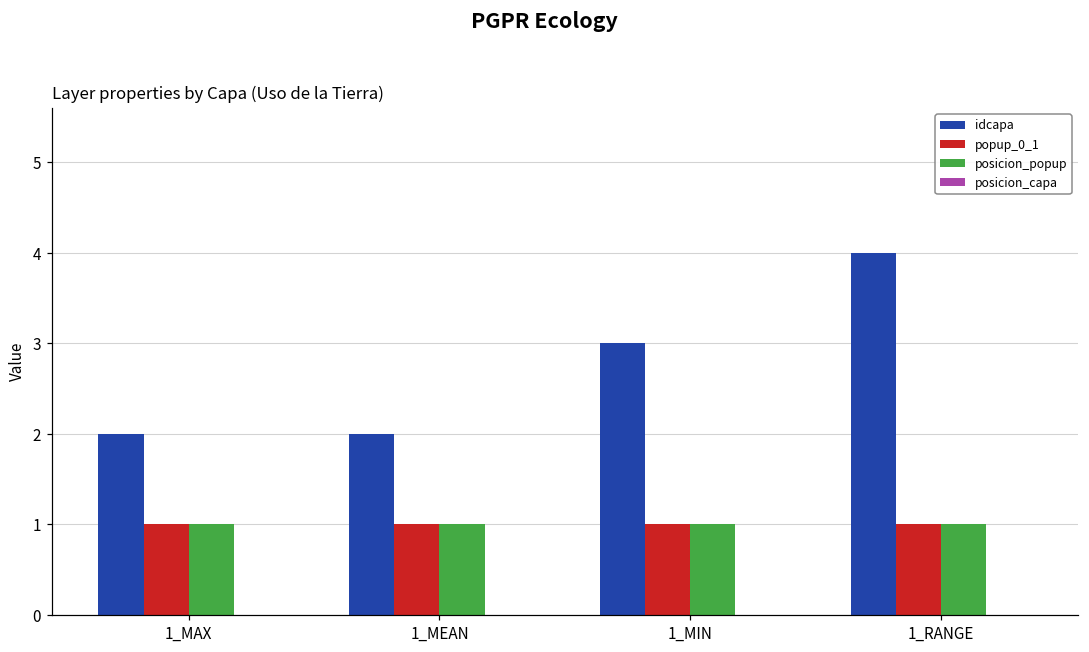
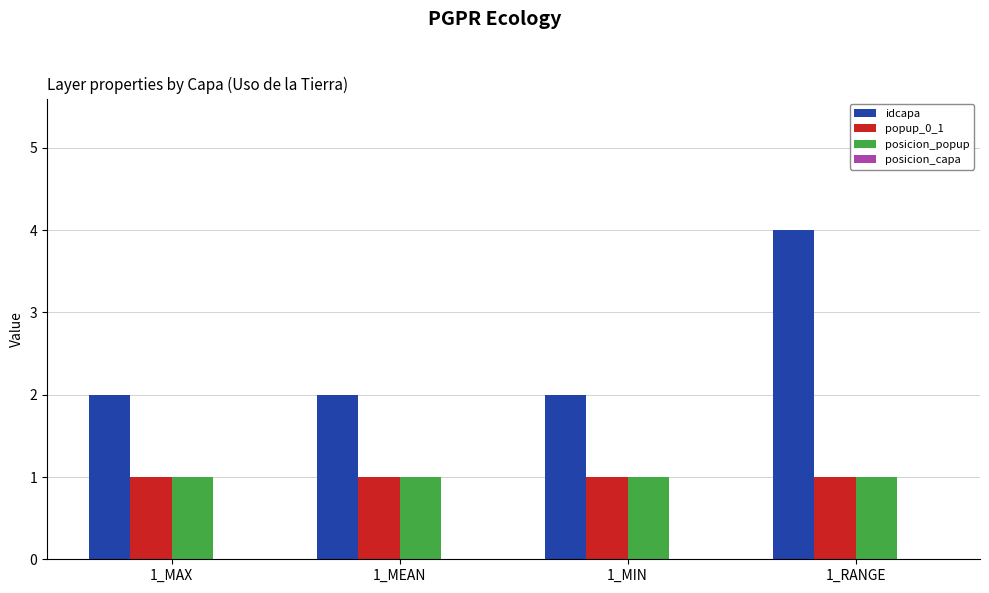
  {
    "idcapa": {
      "1_MAX": 2,
      "1_MEAN": 2,
-     "1_MIN": 3,
+     "1_MIN": 2,
      "1_RANGE": 4
    },
    "popup_0_1": {
      "1_MAX": 1,
      "1_MEAN": 1,
      "1_MIN": 1,
      "1_RANGE": 1
    },
    "posicion_popup": {
      "1_MAX": 1,
      "1_MEAN": 1,
      "1_MIN": 1,
      "1_RANGE": 1
    },
    "posicion_capa": {
      "1_MAX": 0,
      "1_MEAN": 0,
      "1_MIN": 0,
      "1_RANGE": 0
    }
  }
